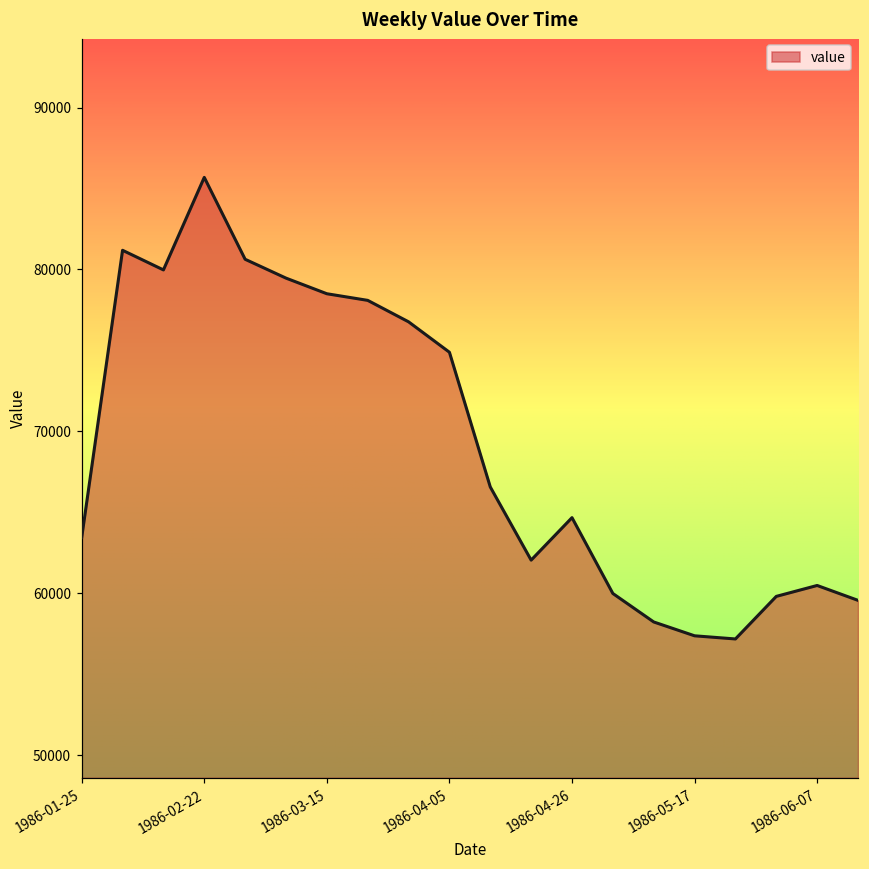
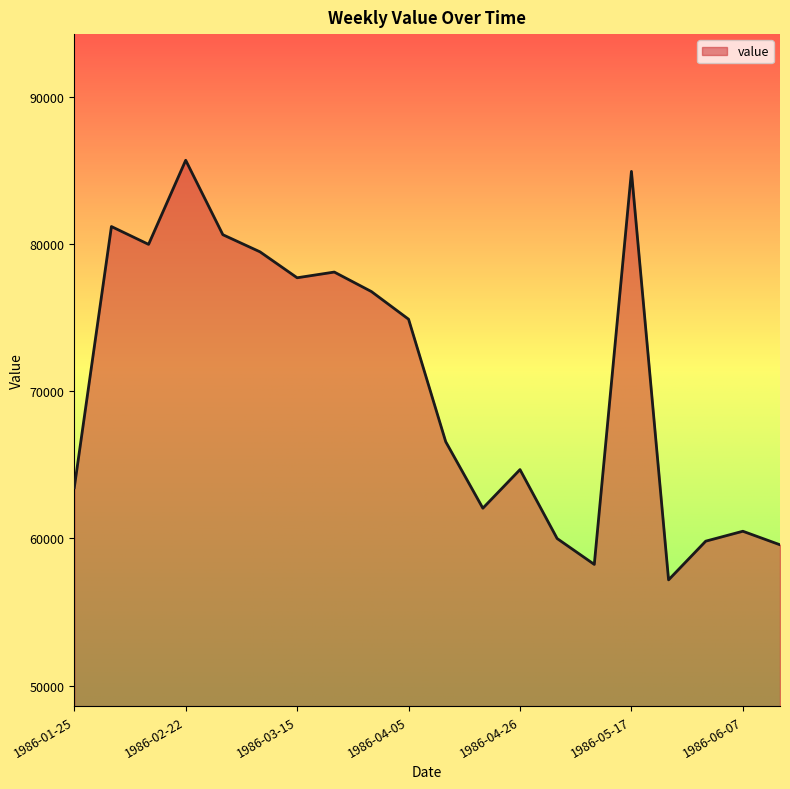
  {
    "1986-01-25": 63400,
    "1986-02-22": 85700,
-   "1986-03-15": 78500,
+   "1986-03-15": 77700,
    "1986-04-05": 74900,
    "1986-04-26": 64700,
-   "1986-05-17": 57400,
+   "1986-05-17": 84900,
    "1986-06-07": 60500
  }
